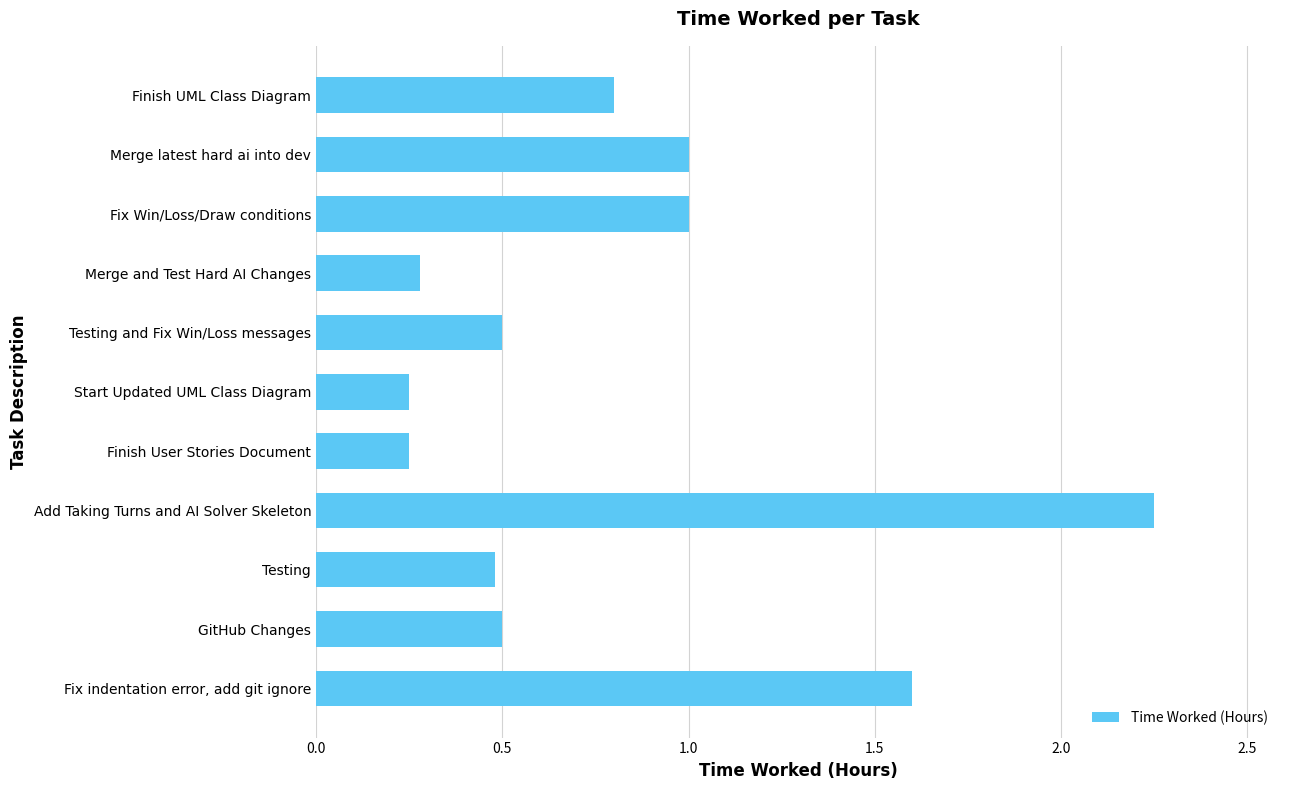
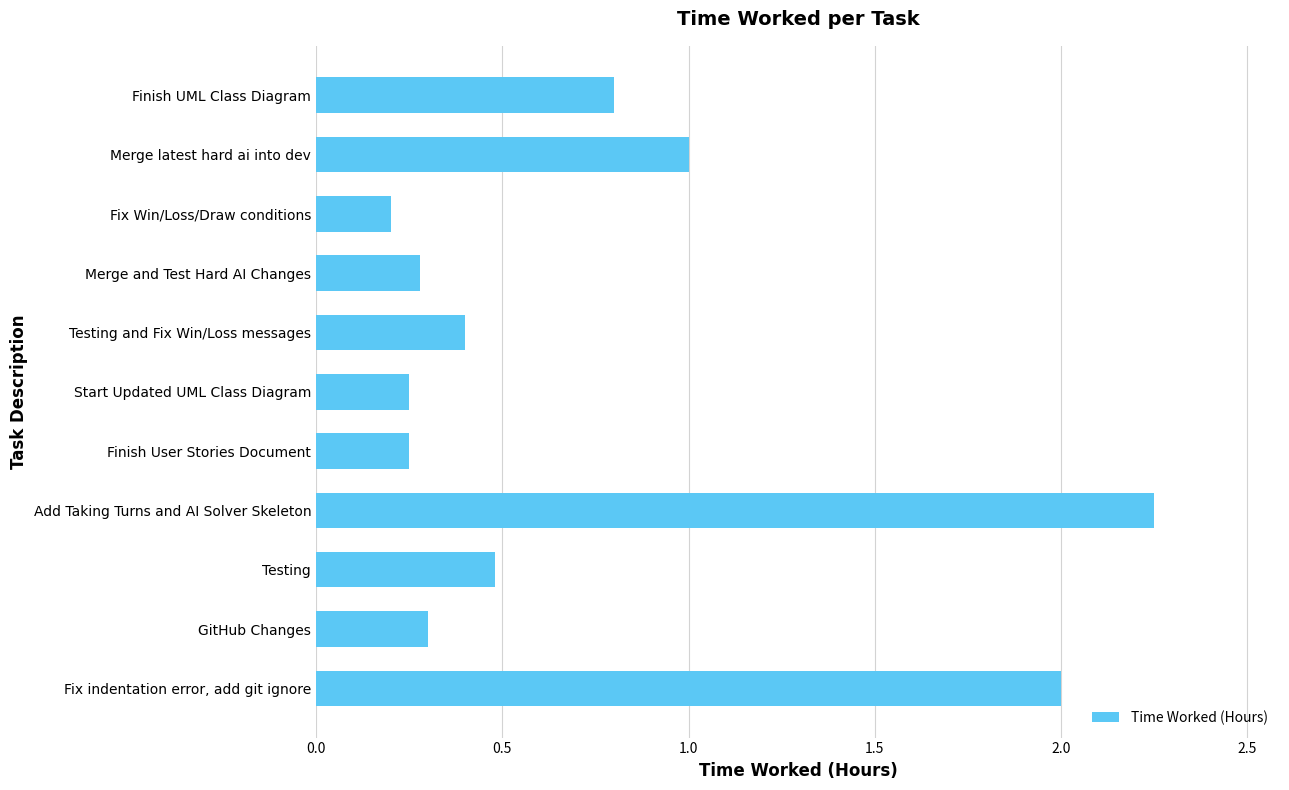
  {
    "Finish UML Class Diagram": 0.8,
    "Merge latest hard ai into dev": 1.0,
-   "Fix Win/Loss/Draw conditions": 1.0,
+   "Fix Win/Loss/Draw conditions": 0.2,
    "Merge and Test Hard AI Changes": 0.28,
-   "Testing and Fix Win/Loss messages": 0.5,
+   "Testing and Fix Win/Loss messages": 0.4,
    "Start Updated UML Class Diagram": 0.25,
    "Finish User Stories Document": 0.25,
    "Add Taking Turns and AI Solver Skeleton": 2.25,
    "Testing": 0.48,
-   "GitHub Changes": 0.5,
-   "Fix indentation error, add git ignore": 1.6
+   "GitHub Changes": 0.3,
+   "Fix indentation error, add git ignore": 2.0
  }
